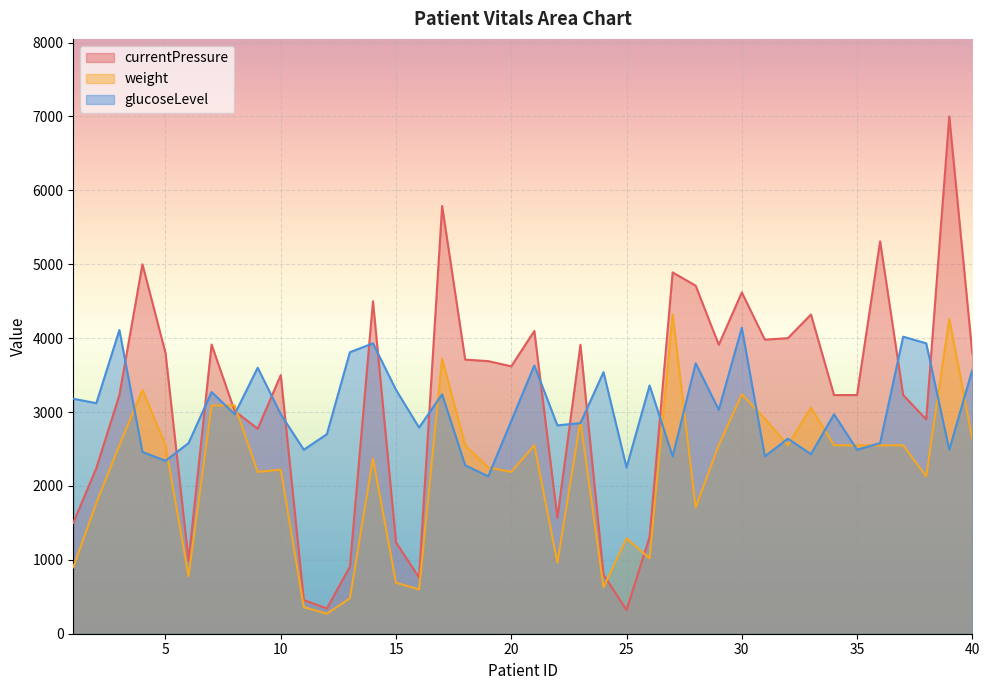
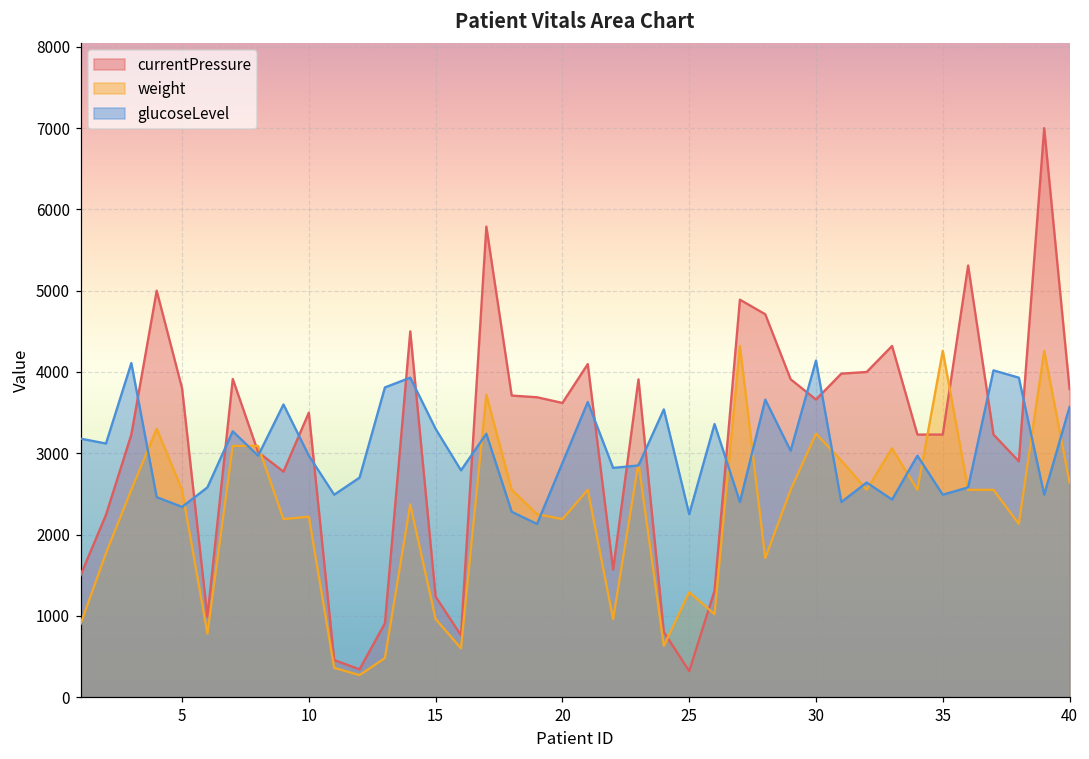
  {
    "currentPressure": {
      "5": 3800,
      "10": 3500,
      "15": 1200,
      "20": 3600,
      "25": 300,
-     "30": 4600,
+     "30": 3700,
      "35": 3200,
      "40": 3800
    },
    "weight": {
      "5": 2600,
      "10": 2200,
-     "15": 700,
+     "15": 1000,
      "20": 2200,
      "25": 1300,
      "30": 3200,
-     "35": 2600,
+     "35": 4300,
      "40": 2600
    },
    "glucoseLevel": {
      "5": 2300,
      "10": 3000,
      "15": 3300,
      "20": 2900,
      "25": 2300,
      "30": 4100,
      "35": 2500,
      "40": 3600
    }
  }
